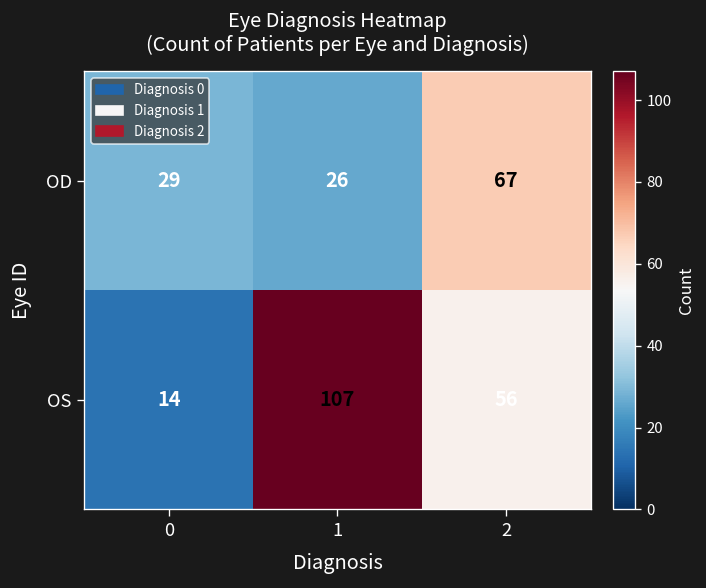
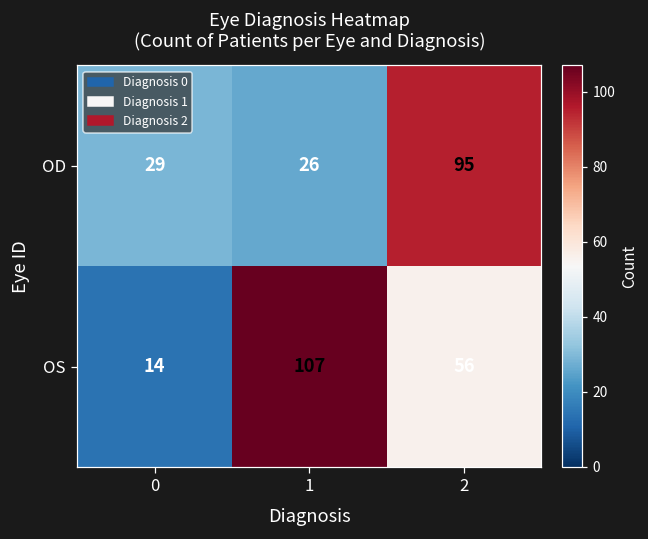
  {
    "OD": {
      "0": 29,
      "1": 26,
-     "2": 67
+     "2": 95
    },
    "OS": {
      "0": 14,
      "1": 107
    }
  }
